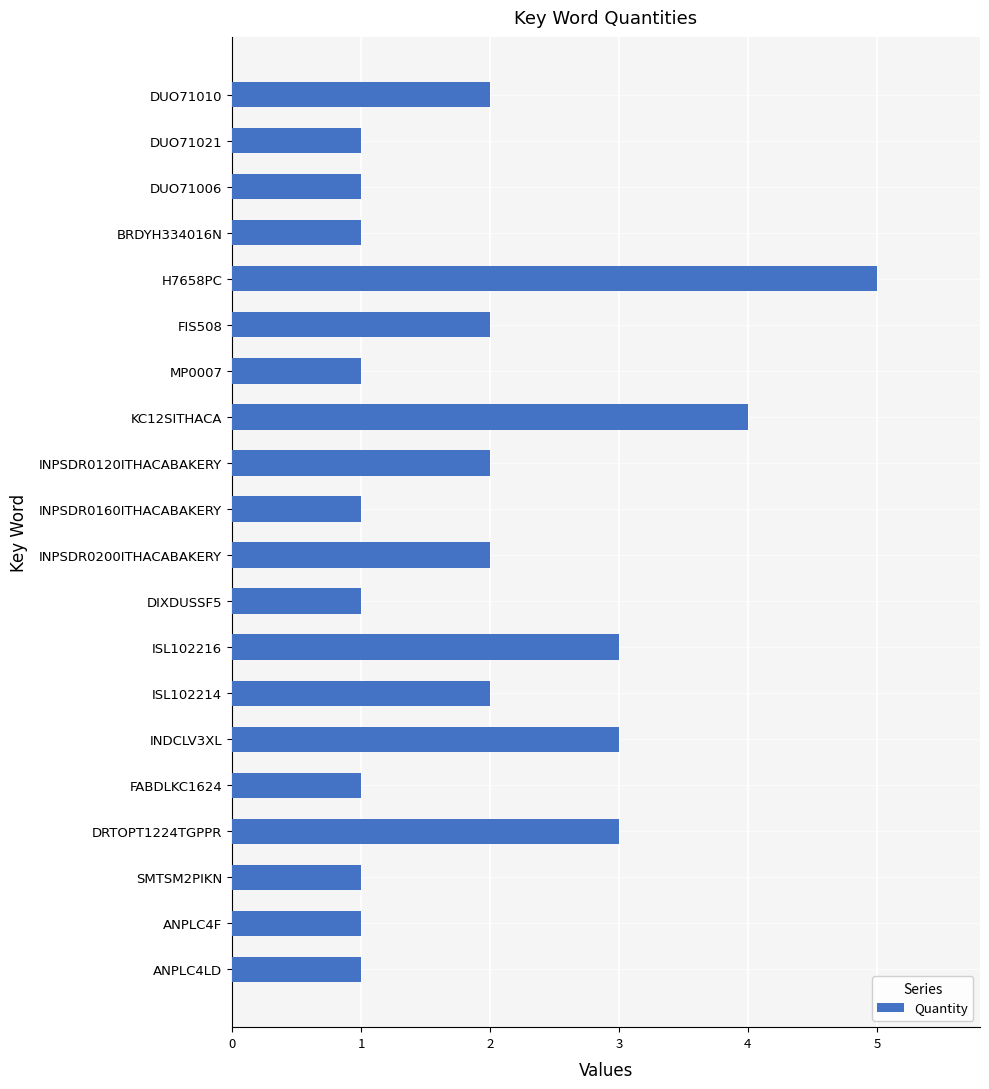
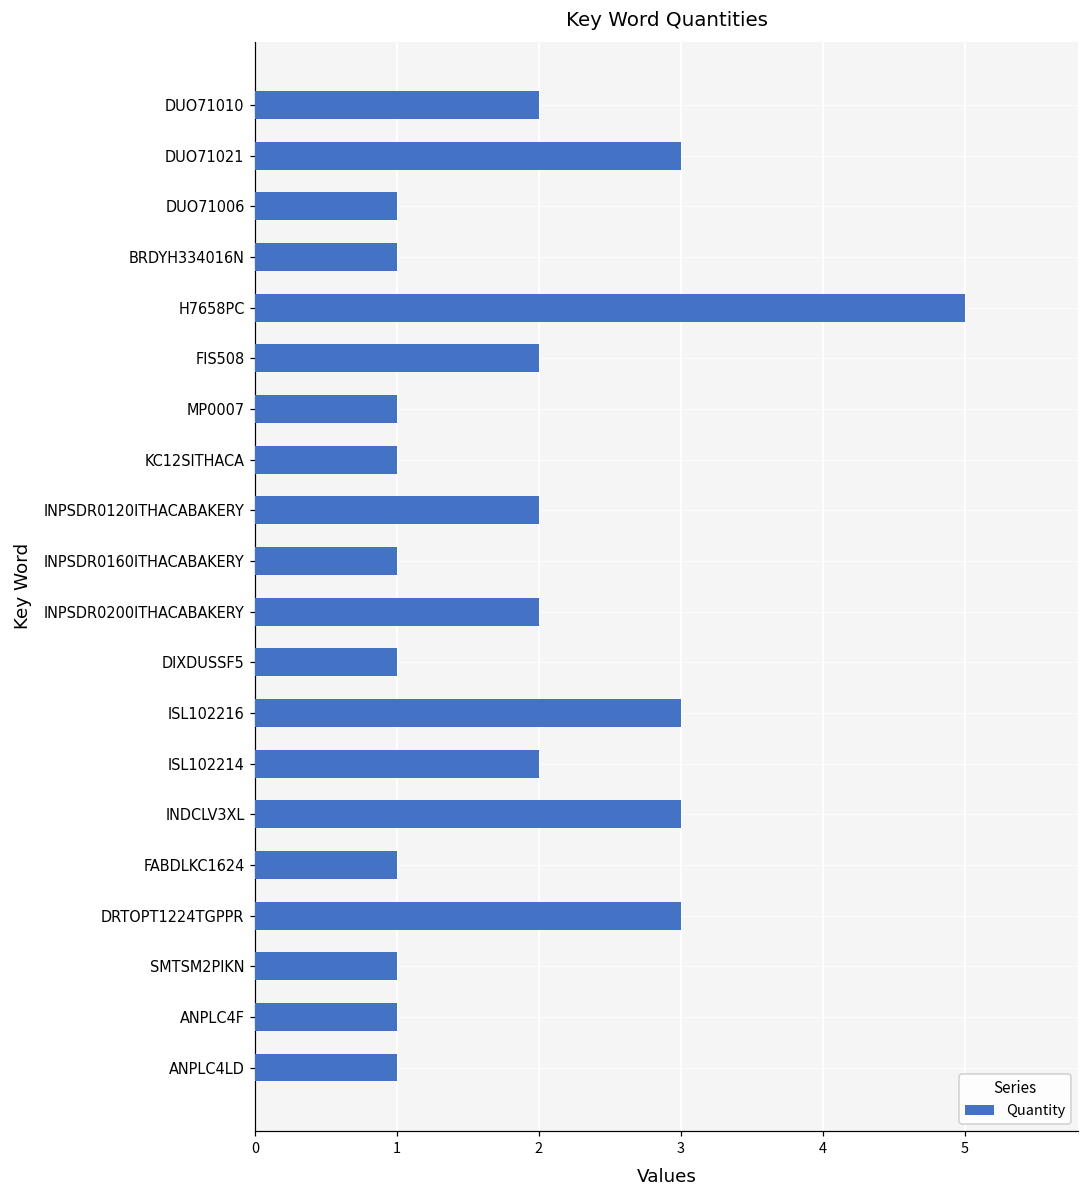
  {
    "DUO71010": 2,
-   "DUO71021": 1,
+   "DUO71021": 3,
    "DUO71006": 1,
    "BRDYH334016N": 1,
    "H7658PC": 5,
    "FIS508": 2,
    "MP0007": 1,
-   "KC12SITHACA": 4,
+   "KC12SITHACA": 1,
    "INPSDR0120ITHACABAKERY": 2,
    "INPSDR0160ITHACABAKERY": 1,
    "INPSDR0200ITHACABAKERY": 2,
    "DIXDUSSF5": 1,
    "ISL102216": 3,
    "ISL102214": 2,
    "INDCLV3XL": 3,
    "FABDLKC1624": 1,
    "DRTOPT1224TGPPR": 3,
    "SMTSM2PIKN": 1,
    "ANPLC4F": 1,
    "ANPLC4LD": 1
  }
